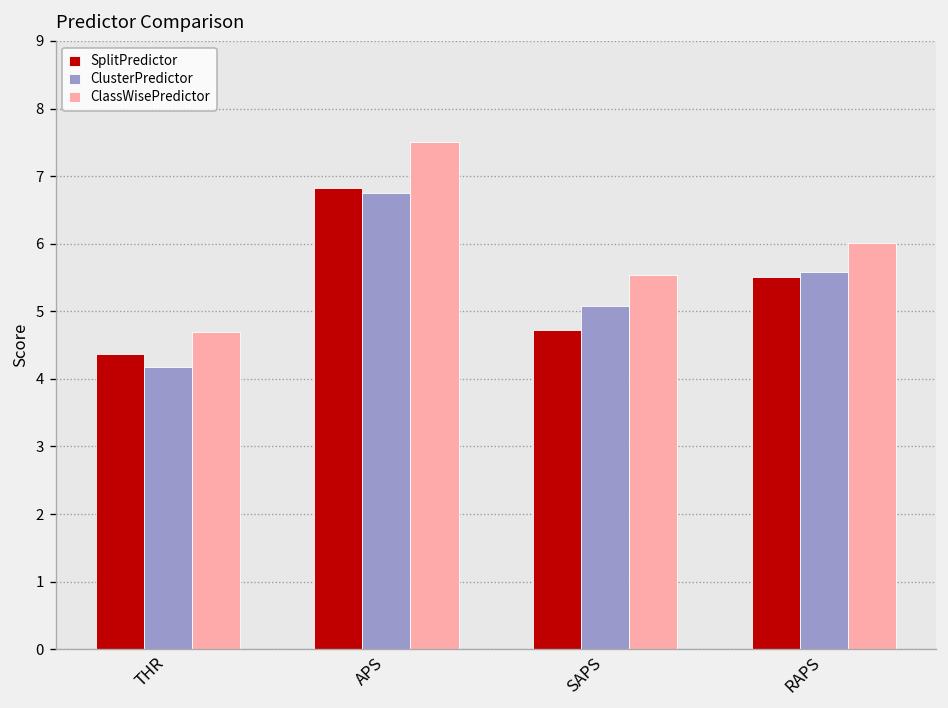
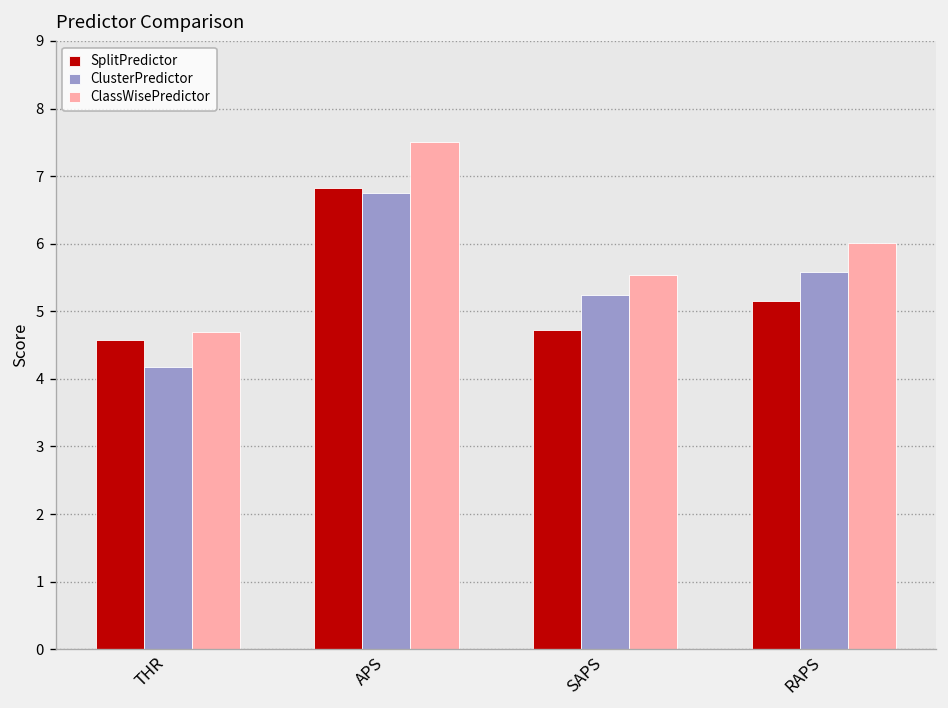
  {
    "SplitPredictor": {
-     "THR": 4.4,
+     "THR": 4.6,
      "APS": 6.8,
      "SAPS": 4.7,
-     "RAPS": 5.5
+     "RAPS": 5.2
    },
    "ClusterPredictor": {
      "THR": 4.2,
      "APS": 6.8,
-     "SAPS": 5.1,
+     "SAPS": 5.2,
      "RAPS": 5.6
    },
    "ClassWisePredictor": {
      "THR": 4.7,
      "APS": 7.5,
      "SAPS": 5.5,
      "RAPS": 6.0
    }
  }
